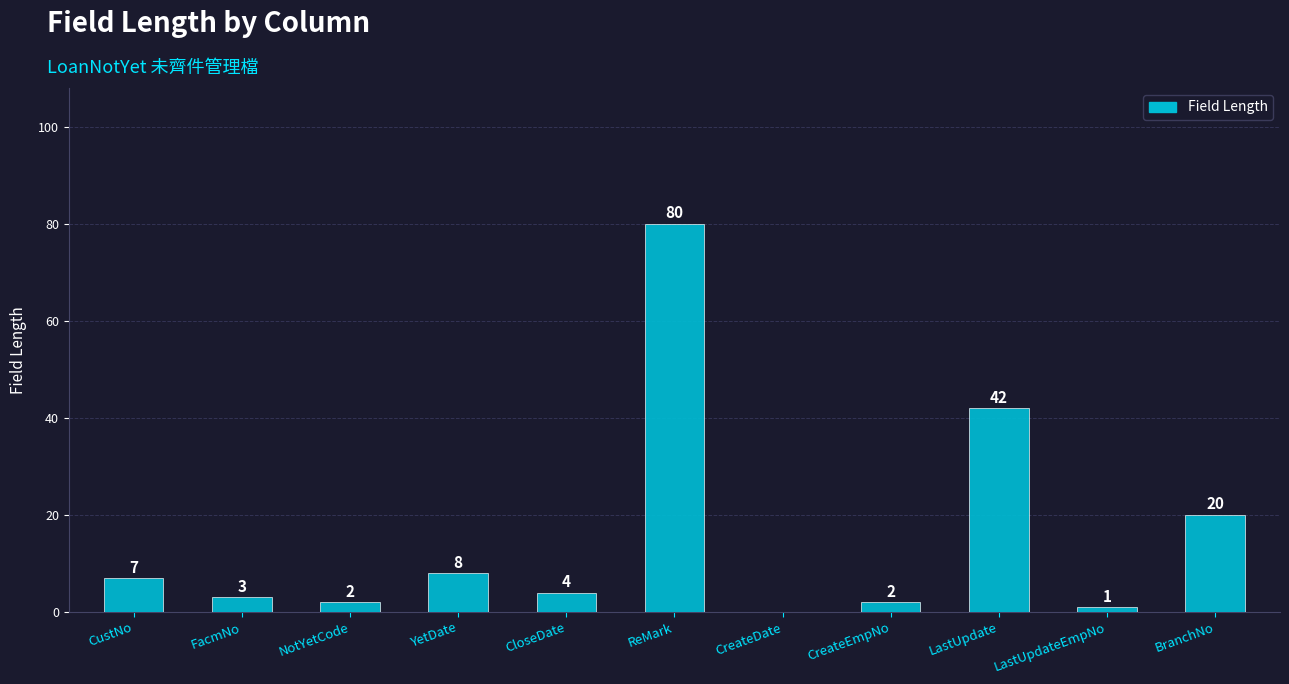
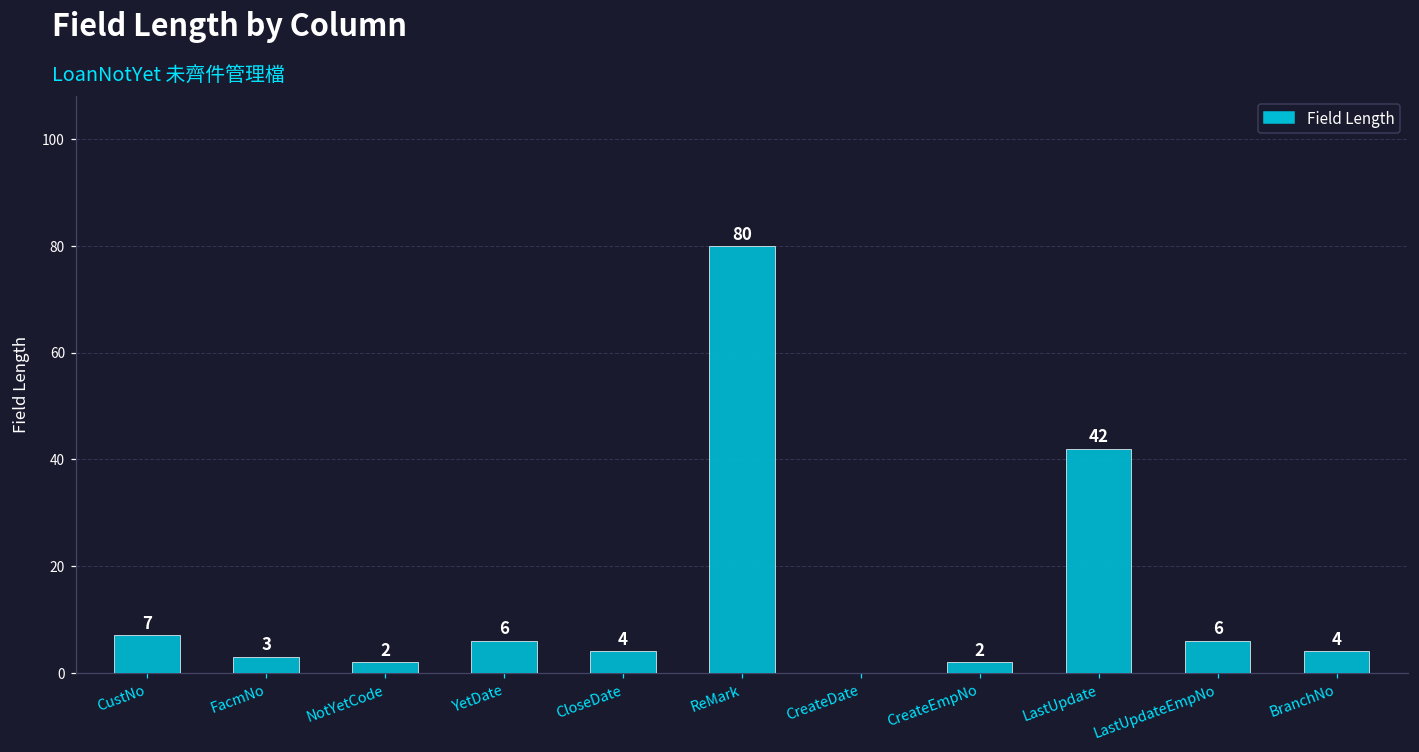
  {
    "CustNo": 7,
    "FacmNo": 3,
    "NotYetCode": 2,
-   "YetDate": 8,
+   "YetDate": 6,
    "CloseDate": 4,
    "ReMark": 80,
    "CreateEmpNo": 2,
    "LastUpdate": 42,
-   "LastUpdateEmpNo": 1,
-   "BranchNo": 20
+   "LastUpdateEmpNo": 6,
+   "BranchNo": 4
  }
